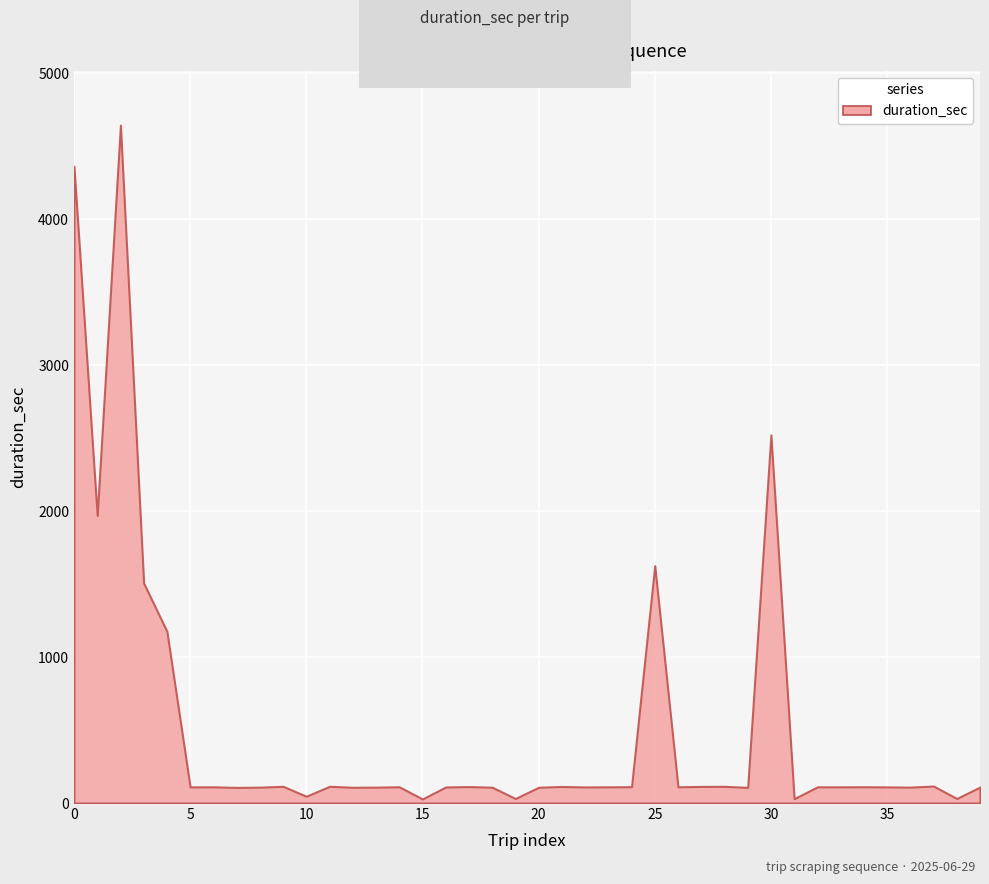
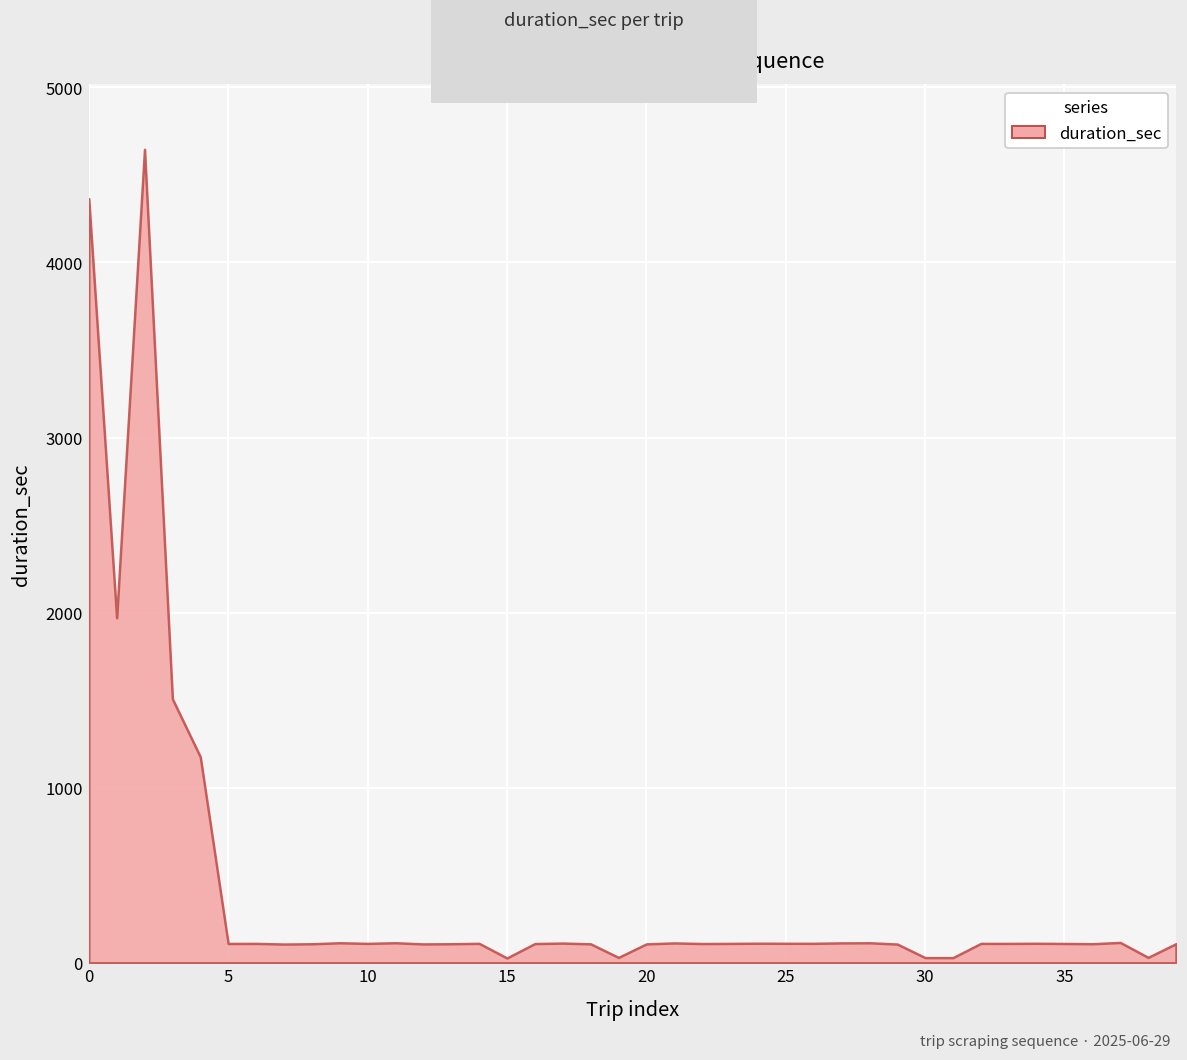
  {
    "0": 4360,
    "5": 110,
-   "10": 50,
+   "10": 110,
    "15": 30,
    "20": 110,
-   "25": 1630,
-   "30": 2520,
+   "25": 110,
+   "30": 30,
    "35": 110
  }
